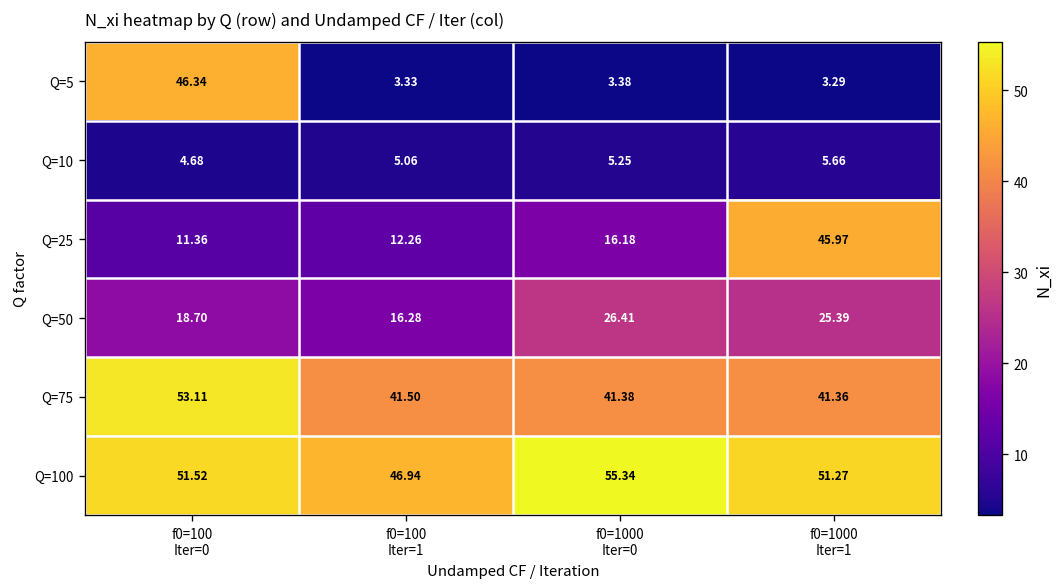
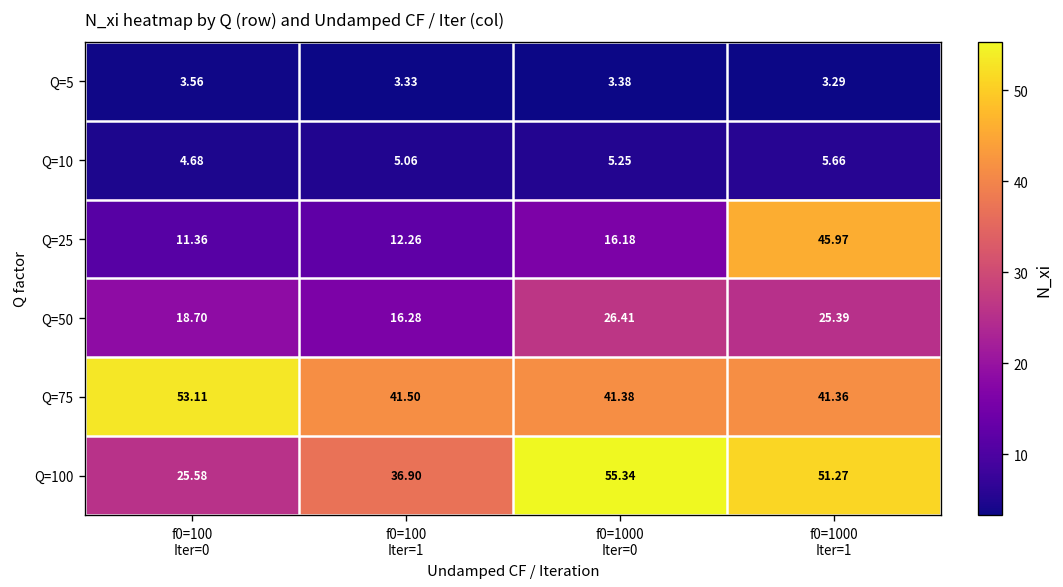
  {
    "Q=5": {
-     "f0=100 Iter=0": 46.34,
+     "f0=100 Iter=0": 3.56,
      "f0=100 Iter=1": 3.33,
      "f0=1000 Iter=0": 3.38,
      "f0=1000 Iter=1": 3.29
    },
    "Q=10": {
      "f0=100 Iter=0": 4.68,
      "f0=100 Iter=1": 5.06,
      "f0=1000 Iter=0": 5.25,
      "f0=1000 Iter=1": 5.66
    },
    "Q=25": {
      "f0=100 Iter=0": 11.36,
      "f0=100 Iter=1": 12.26,
      "f0=1000 Iter=0": 16.18,
      "f0=1000 Iter=1": 45.97
    },
    "Q=50": {
      "f0=100 Iter=0": 18.70,
      "f0=100 Iter=1": 16.28,
      "f0=1000 Iter=0": 26.41,
      "f0=1000 Iter=1": 25.39
    },
    "Q=75": {
      "f0=100 Iter=0": 53.11,
      "f0=100 Iter=1": 41.50,
      "f0=1000 Iter=0": 41.38,
      "f0=1000 Iter=1": 41.36
    },
    "Q=100": {
-     "f0=100 Iter=0": 51.52,
-     "f0=100 Iter=1": 46.94,
+     "f0=100 Iter=0": 25.58,
+     "f0=100 Iter=1": 36.90,
      "f0=1000 Iter=0": 55.34,
      "f0=1000 Iter=1": 51.27
    }
  }
